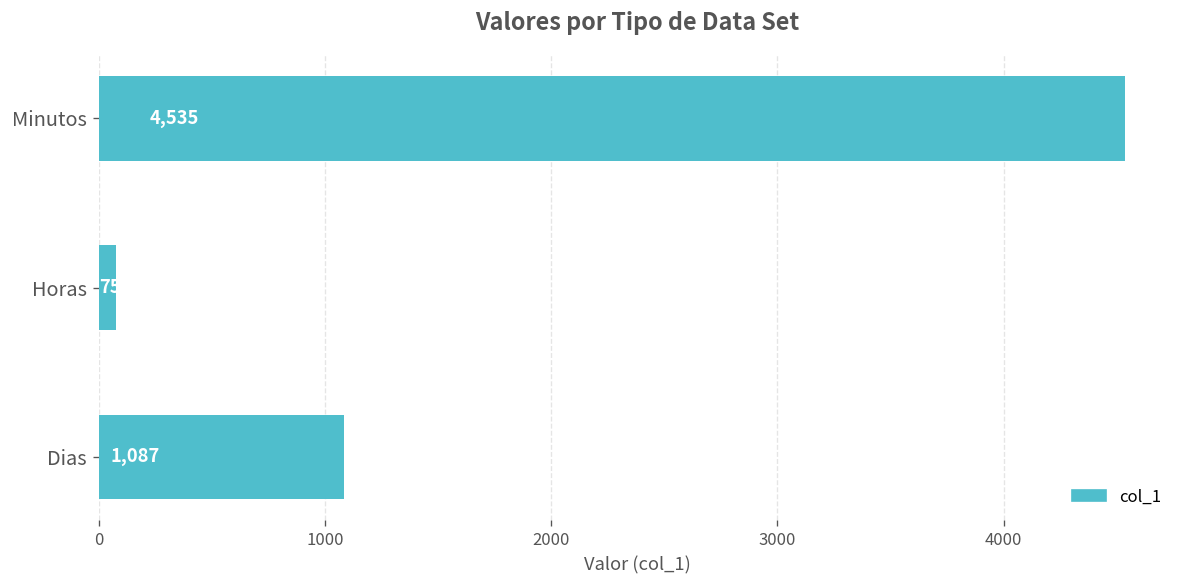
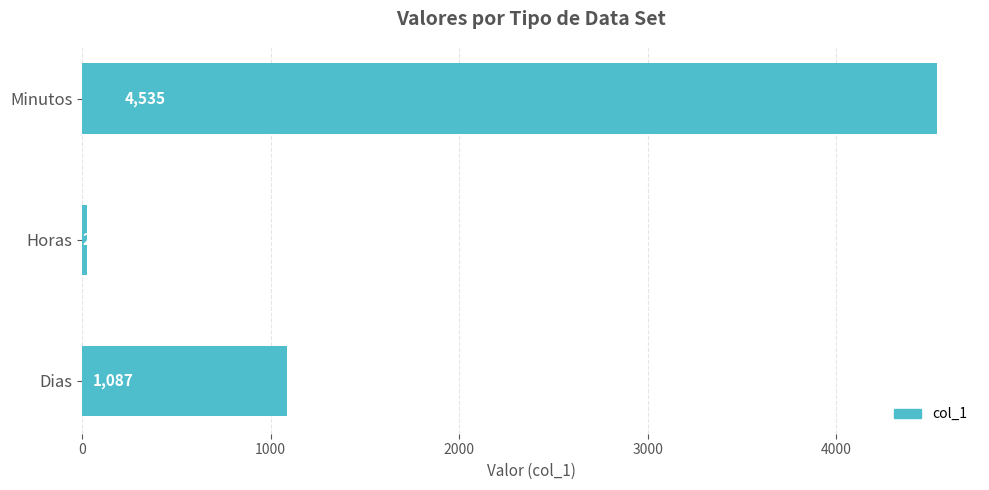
  {
-   "Horas": 80
+   "Horas": 30
  }
